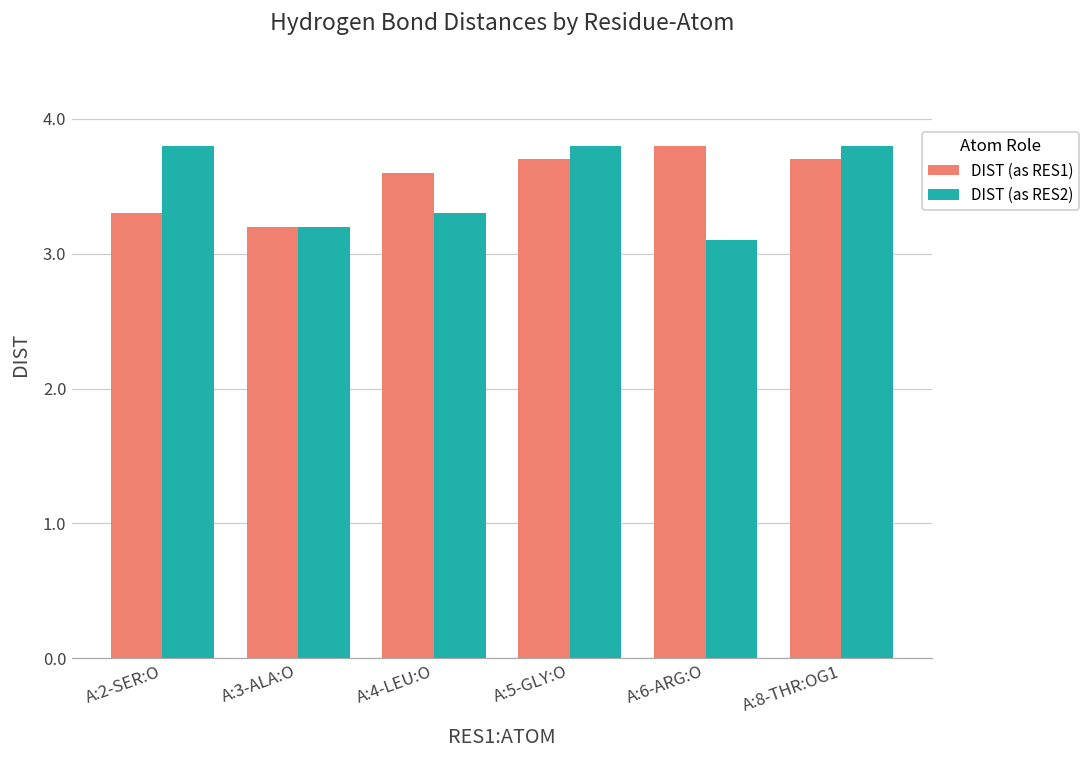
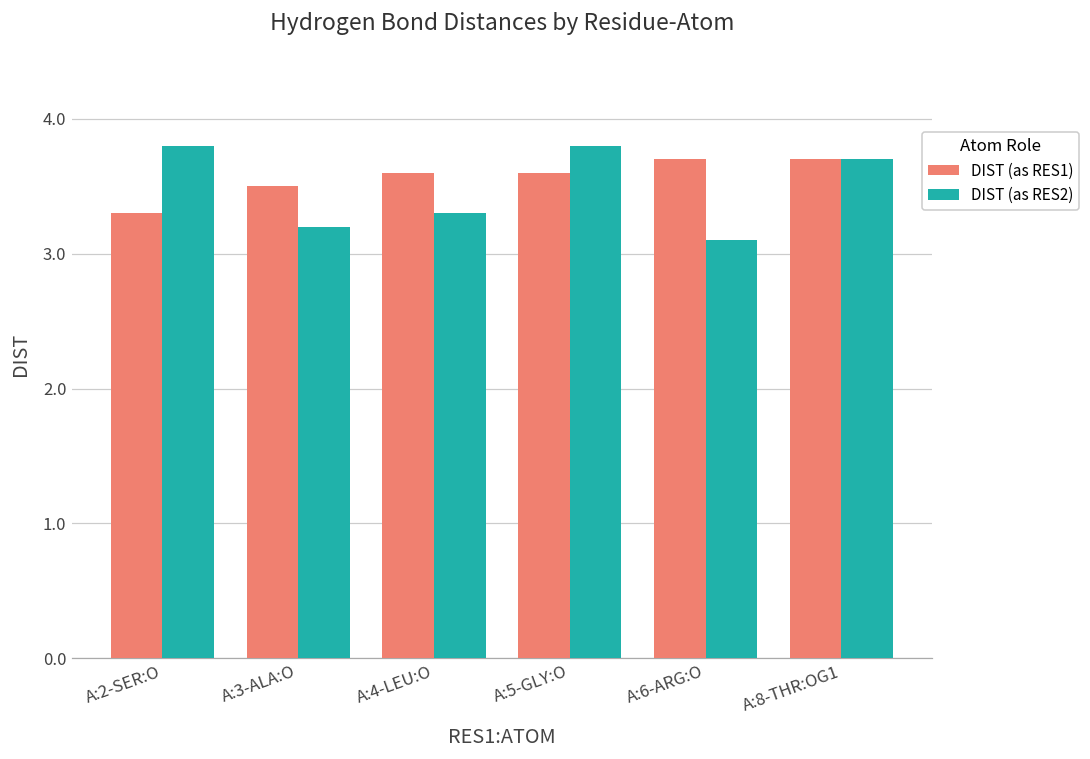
  {
    "DIST (as RES1)": {
      "A:2-SER:O": 3.3,
-     "A:3-ALA:O": 3.2,
+     "A:3-ALA:O": 3.5,
      "A:4-LEU:O": 3.6,
-     "A:5-GLY:O": 3.7,
-     "A:6-ARG:O": 3.8,
+     "A:5-GLY:O": 3.6,
+     "A:6-ARG:O": 3.7,
      "A:8-THR:OG1": 3.7
    },
    "DIST (as RES2)": {
      "A:2-SER:O": 3.8,
      "A:3-ALA:O": 3.2,
      "A:4-LEU:O": 3.3,
      "A:5-GLY:O": 3.8,
      "A:6-ARG:O": 3.1,
-     "A:8-THR:OG1": 3.8
+     "A:8-THR:OG1": 3.7
    }
  }
